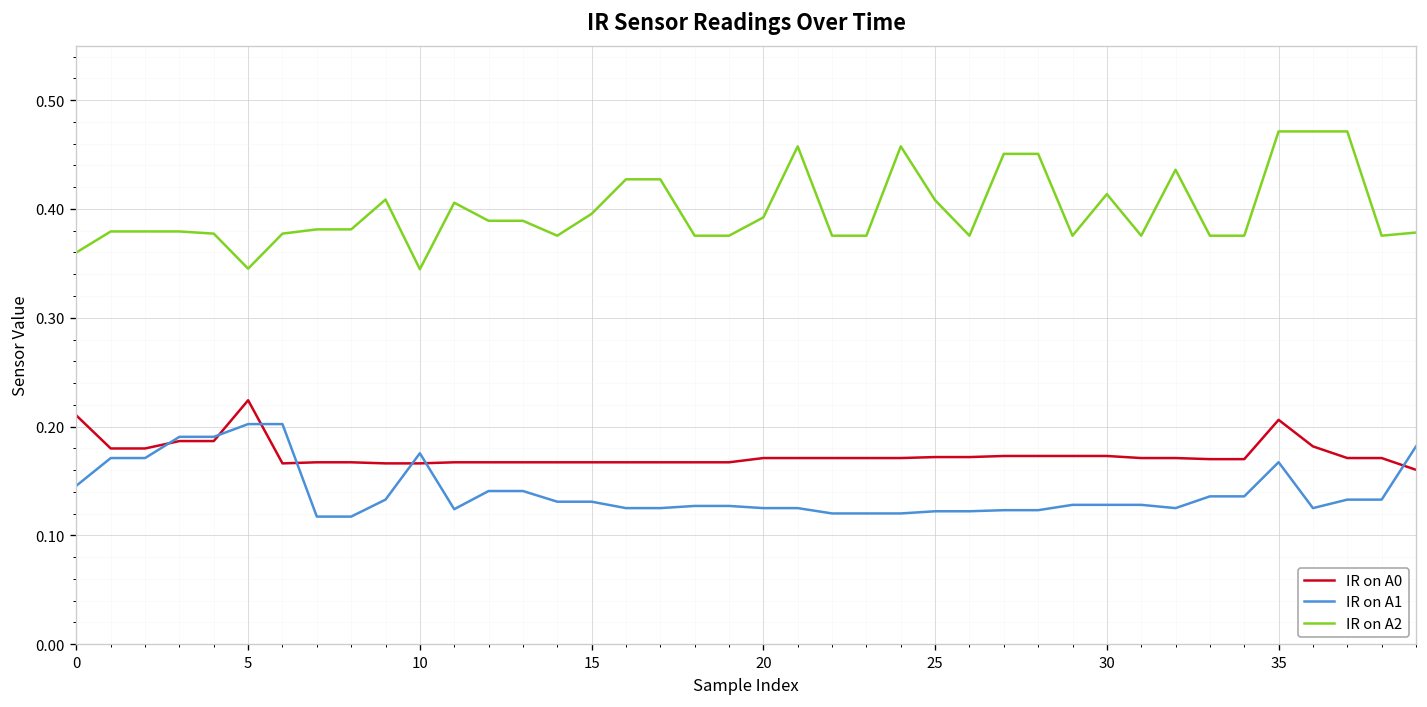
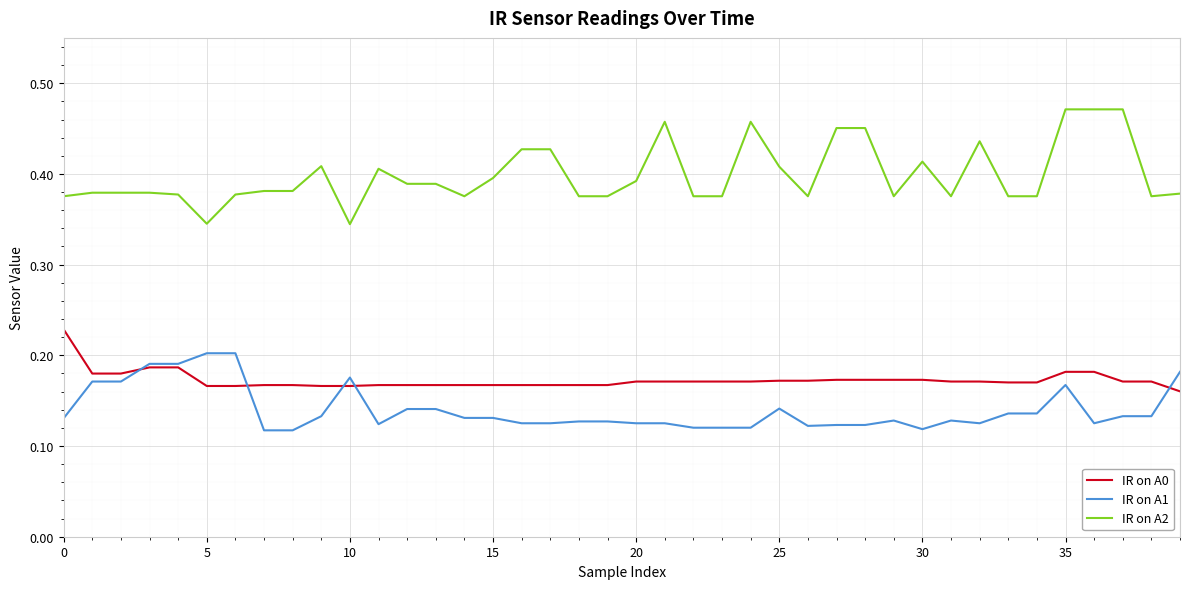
  {
    "IR on A0": {
-     "0": 0.21,
-     "5": 0.22,
+     "0": 0.23,
+     "5": 0.17,
      "10": 0.17,
      "15": 0.17,
      "20": 0.17,
      "25": 0.17,
      "30": 0.17,
-     "35": 0.21
+     "35": 0.18
    },
    "IR on A1": {
-     "0": 0.15,
+     "0": 0.13,
      "5": 0.20,
      "10": 0.18,
      "15": 0.13,
      "20": 0.13,
-     "25": 0.12,
-     "30": 0.13,
+     "25": 0.14,
+     "30": 0.12,
      "35": 0.17
    },
    "IR on A2": {
-     "0": 0.36,
+     "0": 0.38,
      "5": 0.35,
      "10": 0.34,
      "15": 0.40,
      "20": 0.39,
      "25": 0.41,
      "30": 0.41,
      "35": 0.47
    }
  }
